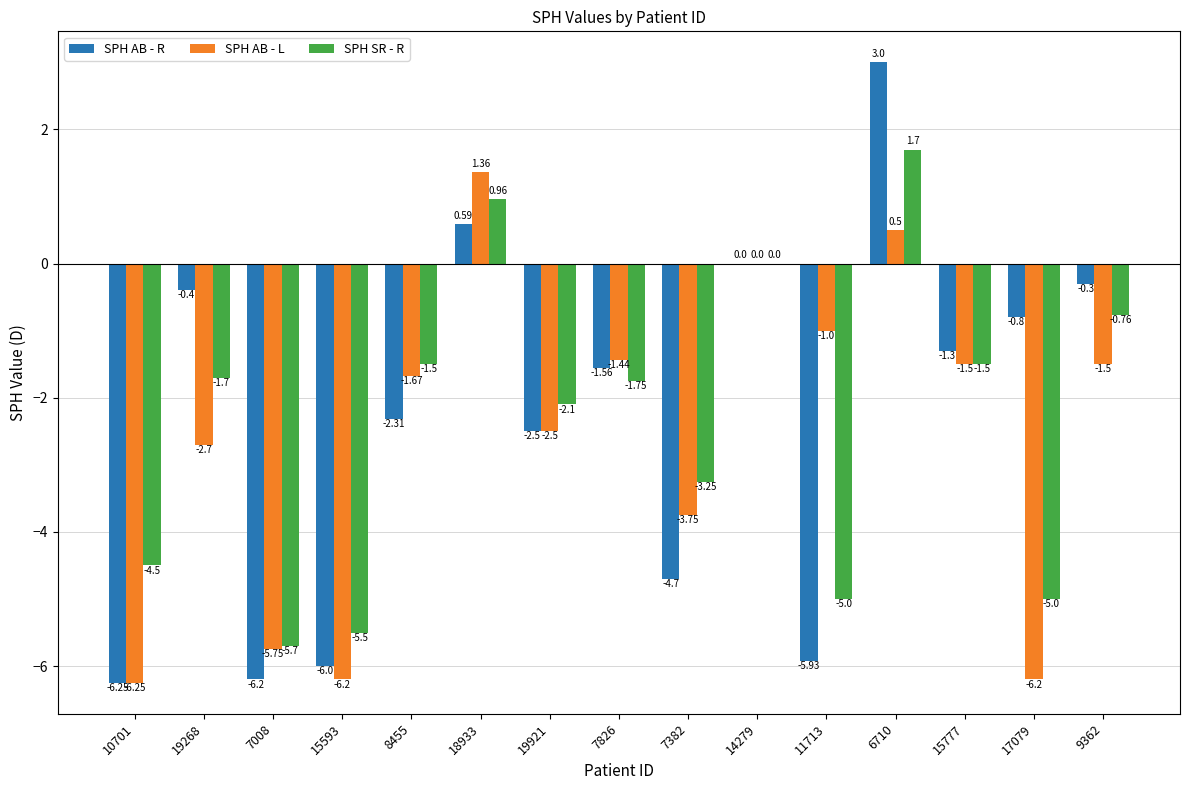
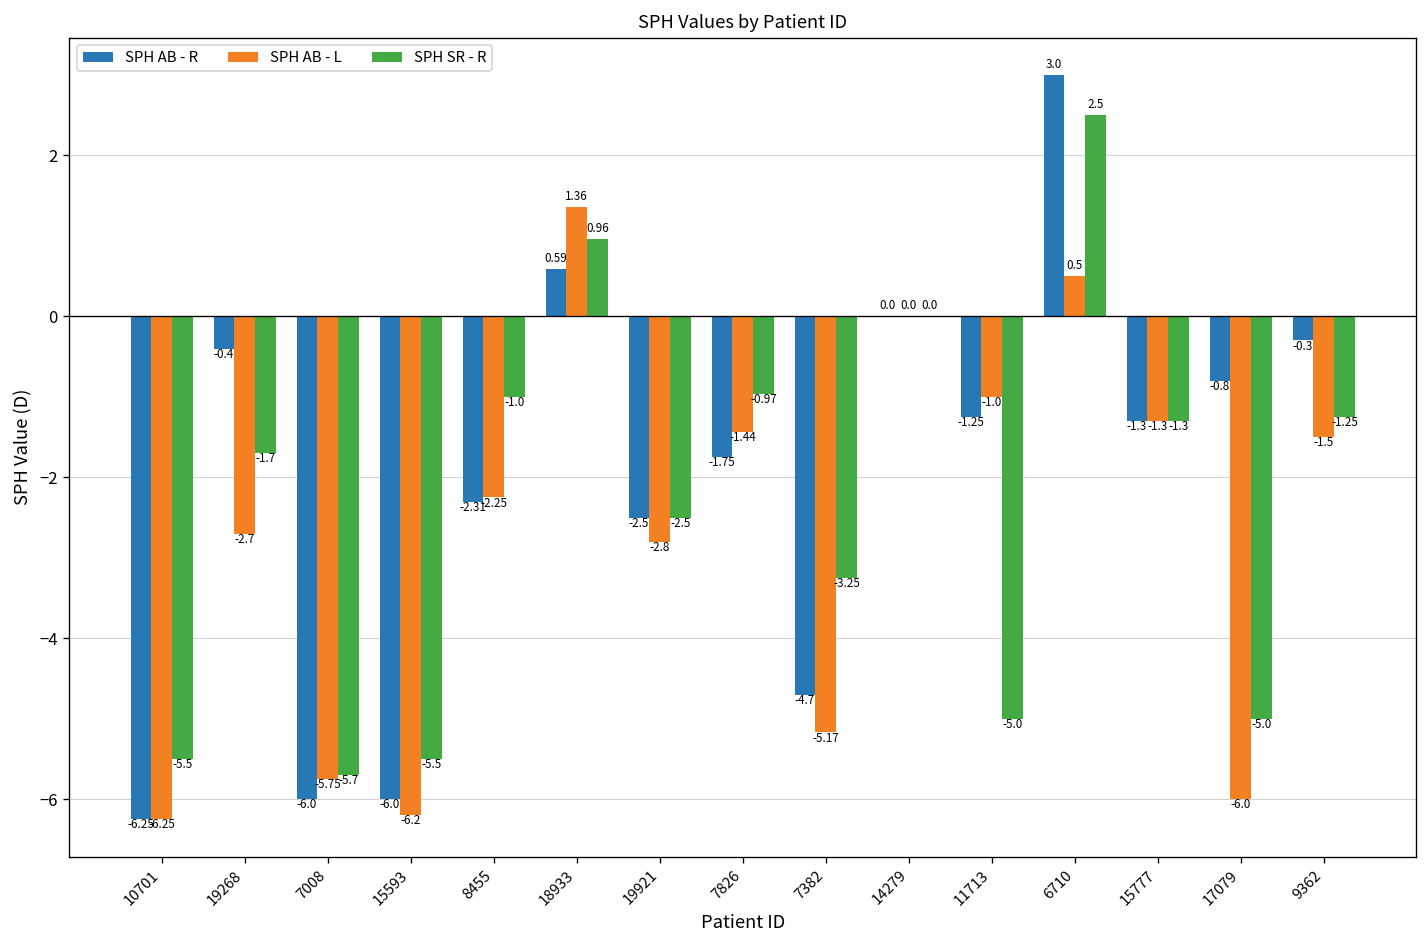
  {
    "SPH AB - R": {
      "19268": -0.4,
-     "7008": -6.2,
+     "7008": -6.0,
      "15593": -6.0,
      "8455": -2.31,
      "18933": 0.59,
      "19921": -2.5,
-     "7826": -1.56,
+     "7826": -1.75,
      "7382": -4.7,
      "14279": 0.0,
-     "11713": -5.93,
+     "11713": -1.25,
      "6710": 3.0,
      "15777": -1.3,
      "17079": -0.8,
      "9362": -0.3
    },
    "SPH AB - L": {
      "19268": -2.7,
      "7008": -5.75,
      "15593": -6.2,
-     "8455": -1.67,
+     "8455": -2.25,
      "18933": 1.36,
-     "19921": -2.5,
+     "19921": -2.8,
      "7826": -1.44,
-     "7382": -3.75,
+     "7382": -5.17,
      "14279": 0.0,
      "11713": -1.0,
      "6710": 0.5,
-     "15777": -1.5,
-     "17079": -6.2,
+     "15777": -1.3,
+     "17079": -6.0,
      "9362": -1.5
    },
    "SPH SR - R": {
-     "10701": -4.5,
+     "10701": -5.5,
      "19268": -1.7,
      "7008": -5.7,
      "15593": -5.5,
-     "8455": -1.5,
+     "8455": -1.0,
      "18933": 0.96,
-     "19921": -2.1,
-     "7826": -1.75,
+     "19921": -2.5,
+     "7826": -0.97,
      "7382": -3.25,
      "14279": 0.0,
      "11713": -5.0,
-     "6710": 1.7,
-     "15777": -1.5,
+     "6710": 2.5,
+     "15777": -1.3,
      "17079": -5.0,
-     "9362": -0.76
+     "9362": -1.25
    }
  }
